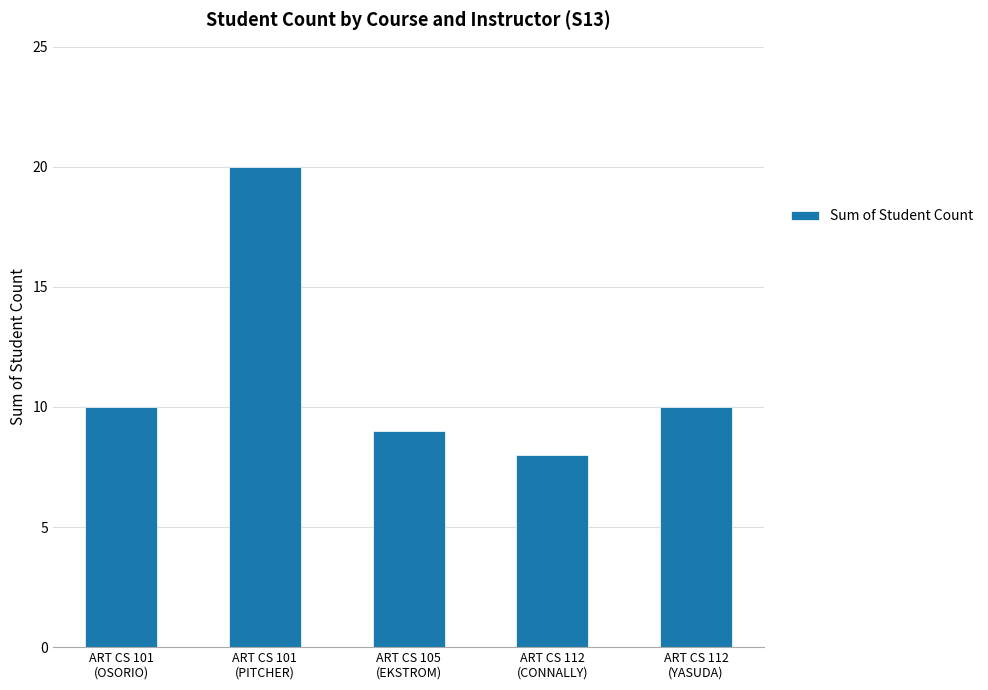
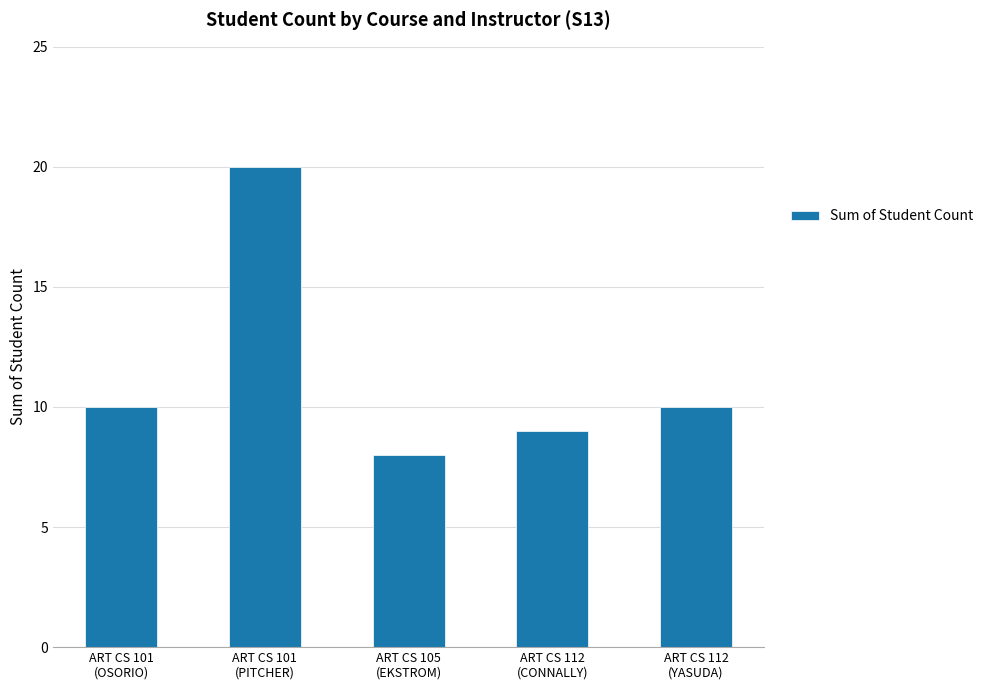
  {
    "ART CS 101 (OSORIO)": 10,
    "ART CS 101 (PITCHER)": 20,
-   "ART CS 105 (EKSTROM)": 9,
-   "ART CS 112 (CONNALLY)": 8,
+   "ART CS 105 (EKSTROM)": 8,
+   "ART CS 112 (CONNALLY)": 9,
    "ART CS 112 (YASUDA)": 10
  }
